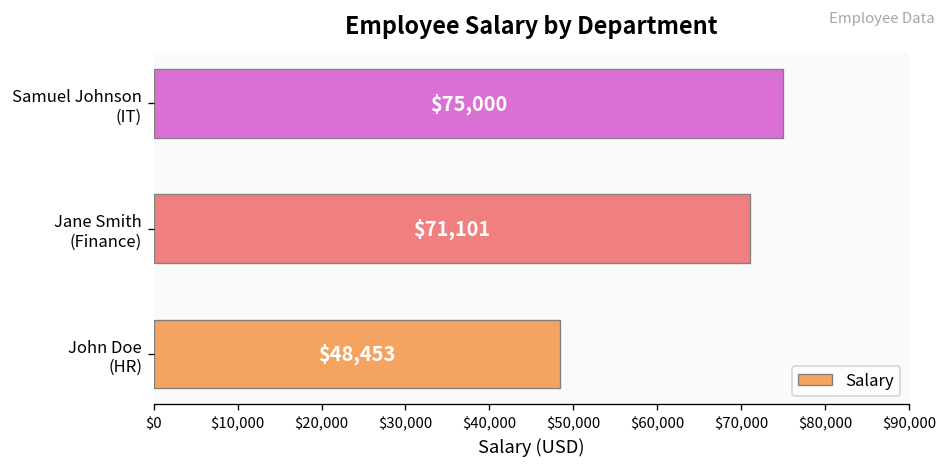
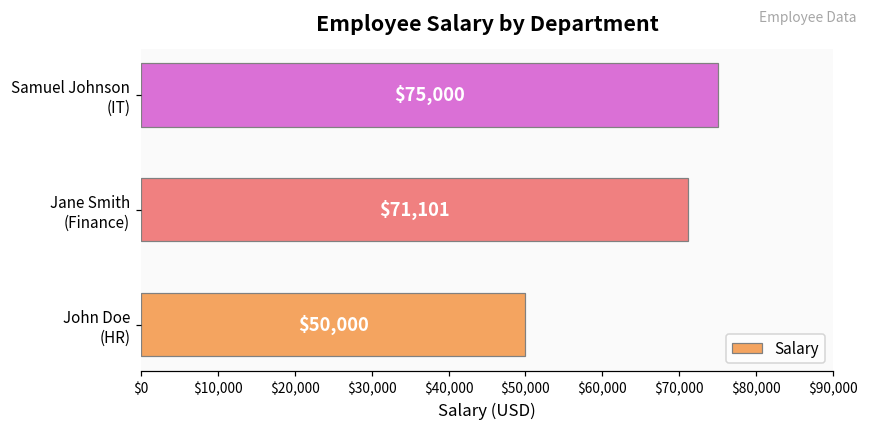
  {
    "Samuel Johnson (IT)": "$75,000",
    "Jane Smith (Finance)": "$71,101",
-   "John Doe (HR)": "$48,453"
+   "John Doe (HR)": "$50,000"
  }
